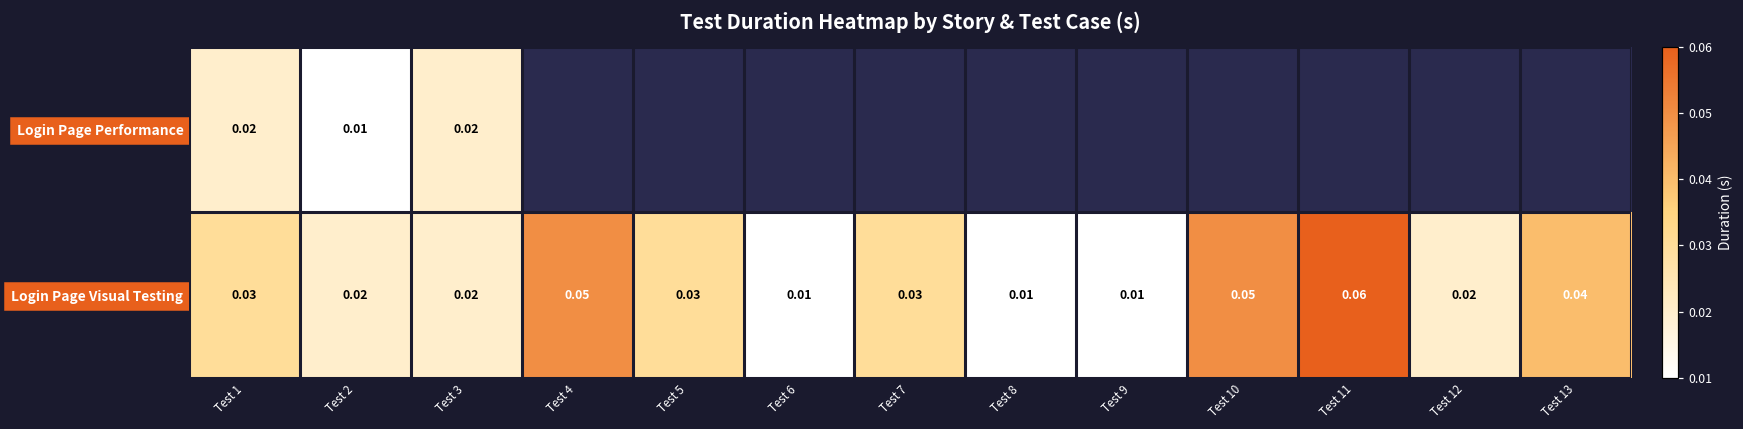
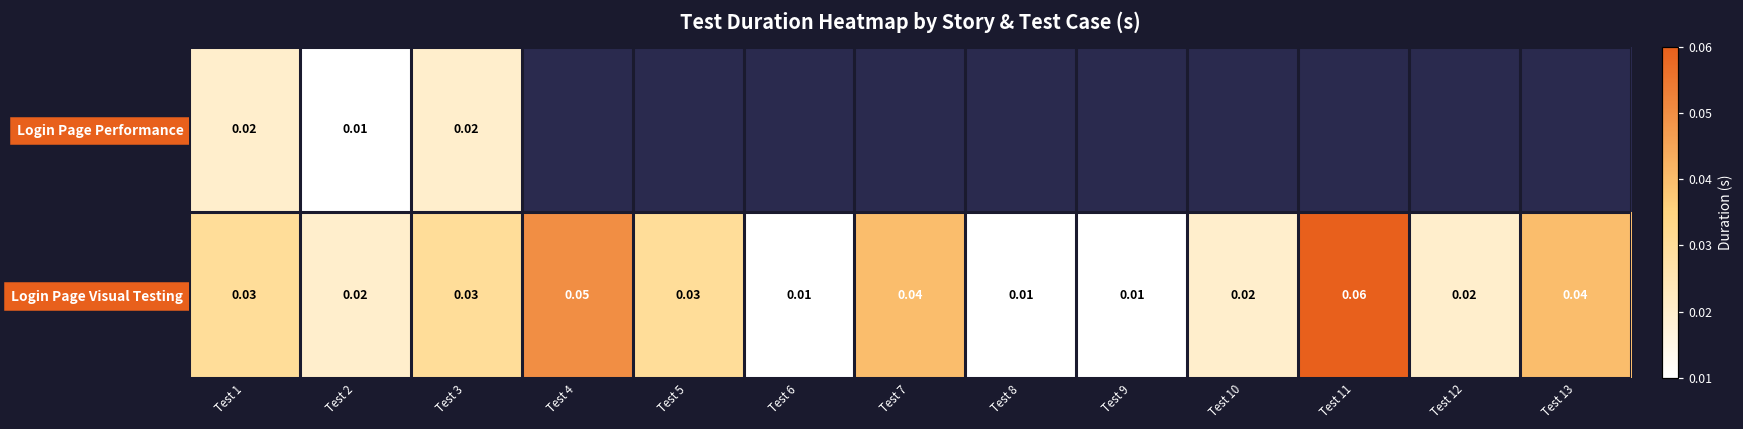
  {
    "Login Page Performance": {
      "Test 1": 0.02,
      "Test 2": 0.01,
      "Test 3": 0.02
    },
    "Login Page Visual Testing": {
      "Test 1": 0.03,
      "Test 2": 0.02,
-     "Test 3": 0.02,
+     "Test 3": 0.03,
      "Test 4": 0.05,
      "Test 5": 0.03,
      "Test 6": 0.01,
-     "Test 7": 0.03,
+     "Test 7": 0.04,
      "Test 8": 0.01,
      "Test 9": 0.01,
-     "Test 10": 0.05,
+     "Test 10": 0.02,
      "Test 11": 0.06,
      "Test 12": 0.02,
      "Test 13": 0.04
    }
  }
